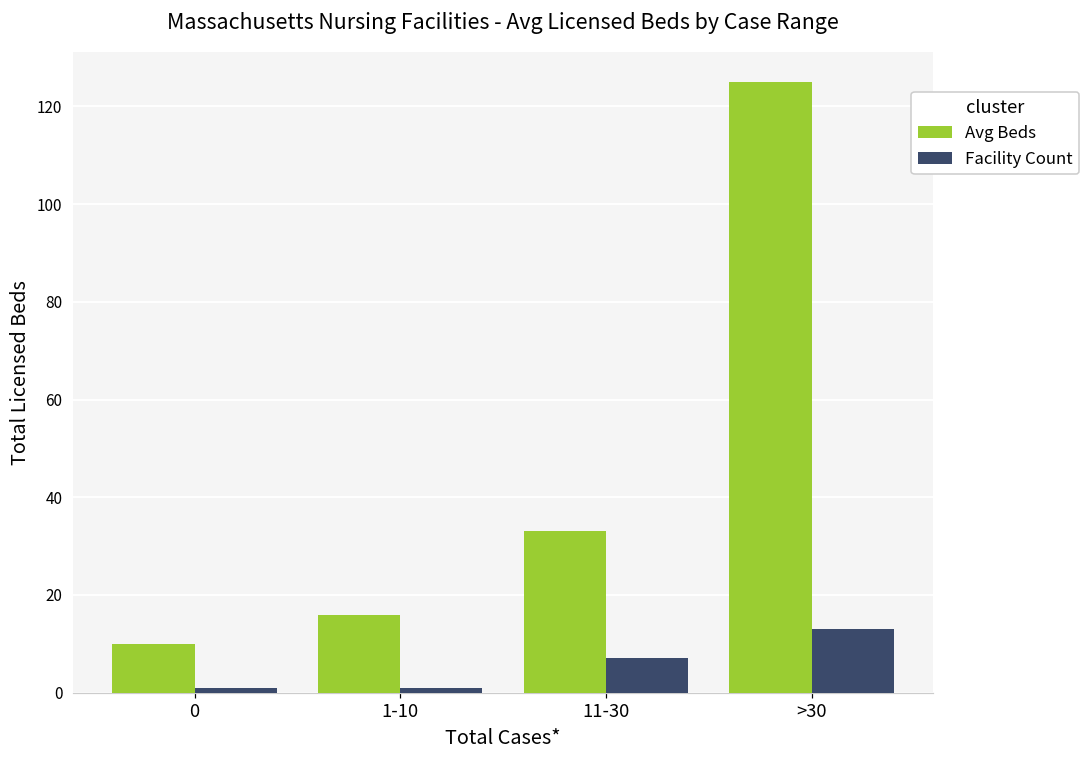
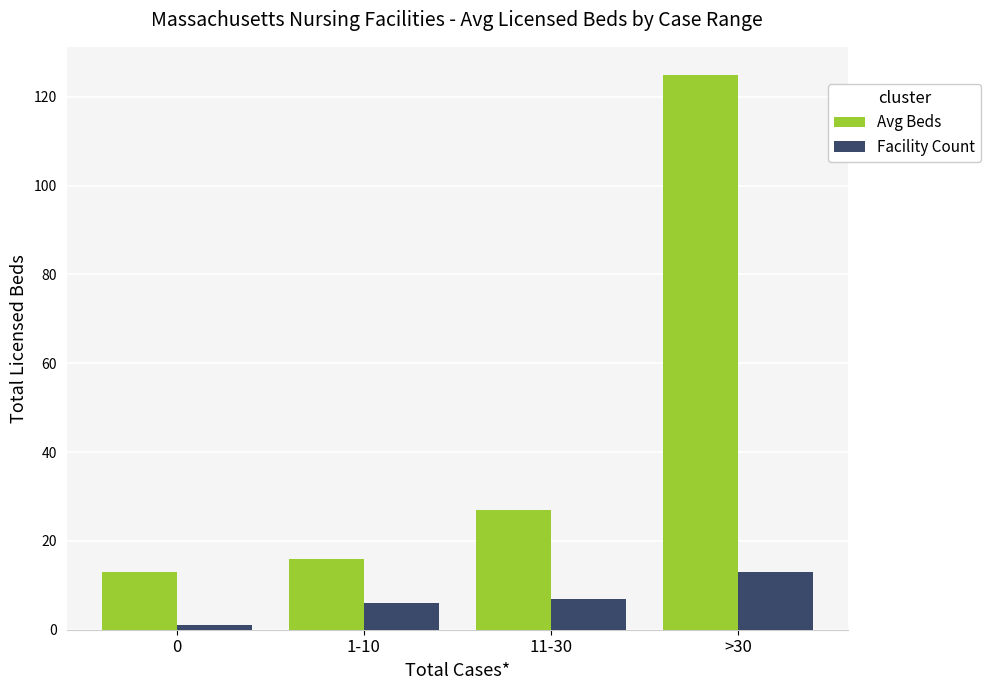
  {
    "Avg Beds": {
-     "0": 10,
+     "0": 13,
      "1-10": 16,
-     "11-30": 33,
+     "11-30": 27,
      ">30": 125
    },
    "Facility Count": {
      "0": 1,
-     "1-10": 1,
+     "1-10": 6,
      "11-30": 7,
      ">30": 13
    }
  }
